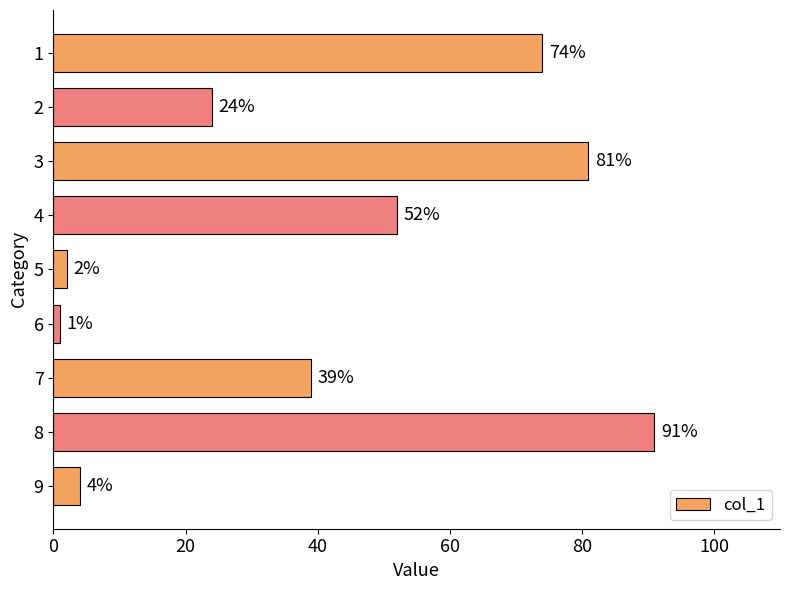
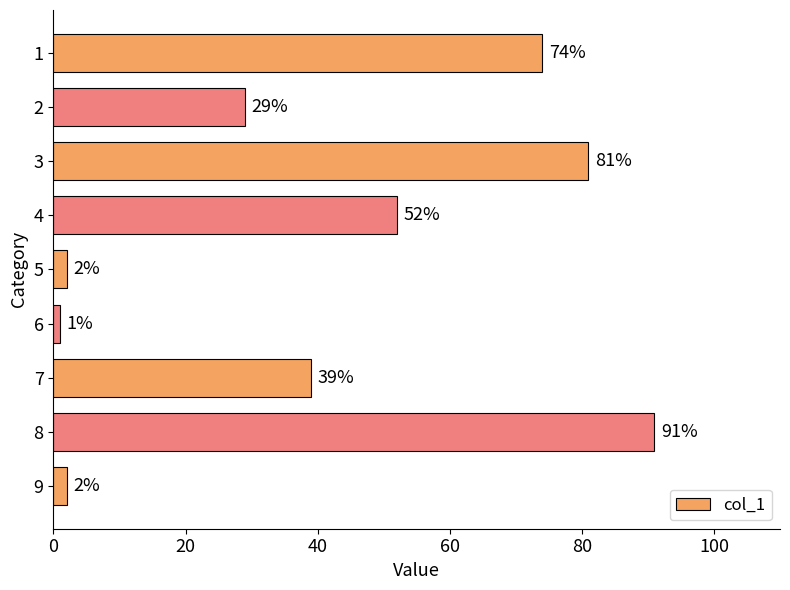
  {
    "1": "74%",
-   "2": "24%",
+   "2": "29%",
    "3": "81%",
    "4": "52%",
    "5": "2%",
    "6": "1%",
    "7": "39%",
    "8": "91%",
-   "9": "4%"
+   "9": "2%"
  }
